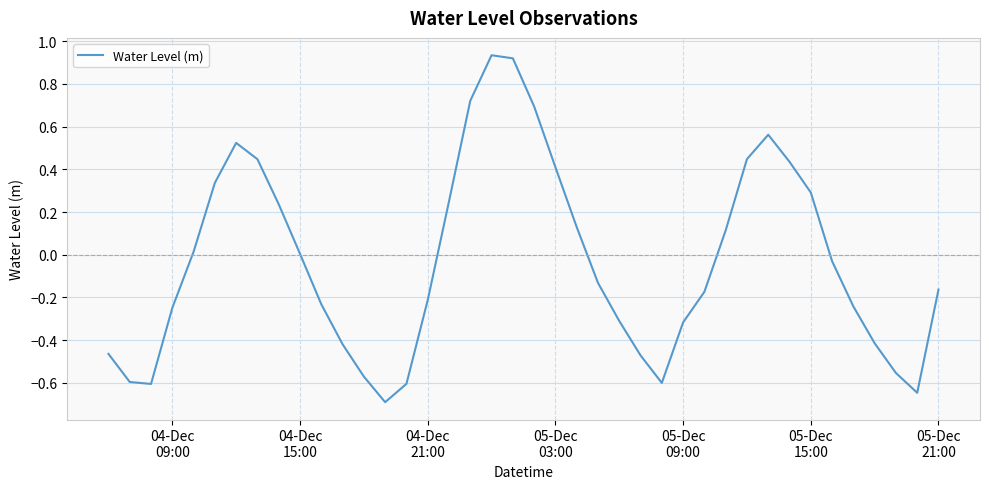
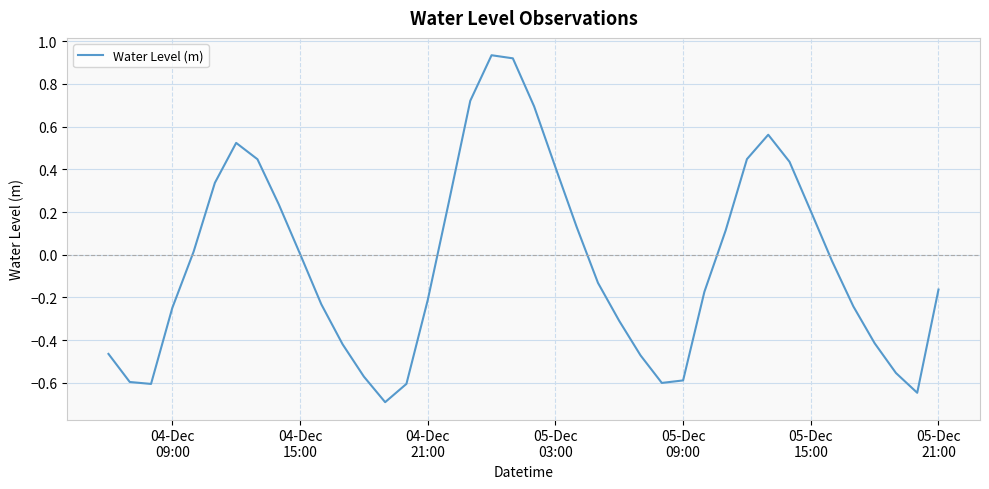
  {
    "04-Dec 09:00": -0.25,
    "04-Dec 15:00": 0.00,
    "04-Dec 21:00": -0.21,
    "05-Dec 03:00": 0.41,
-   "05-Dec 09:00": -0.32,
-   "05-Dec 15:00": 0.29,
+   "05-Dec 09:00": -0.59,
+   "05-Dec 15:00": 0.20,
    "05-Dec 21:00": -0.16
  }
